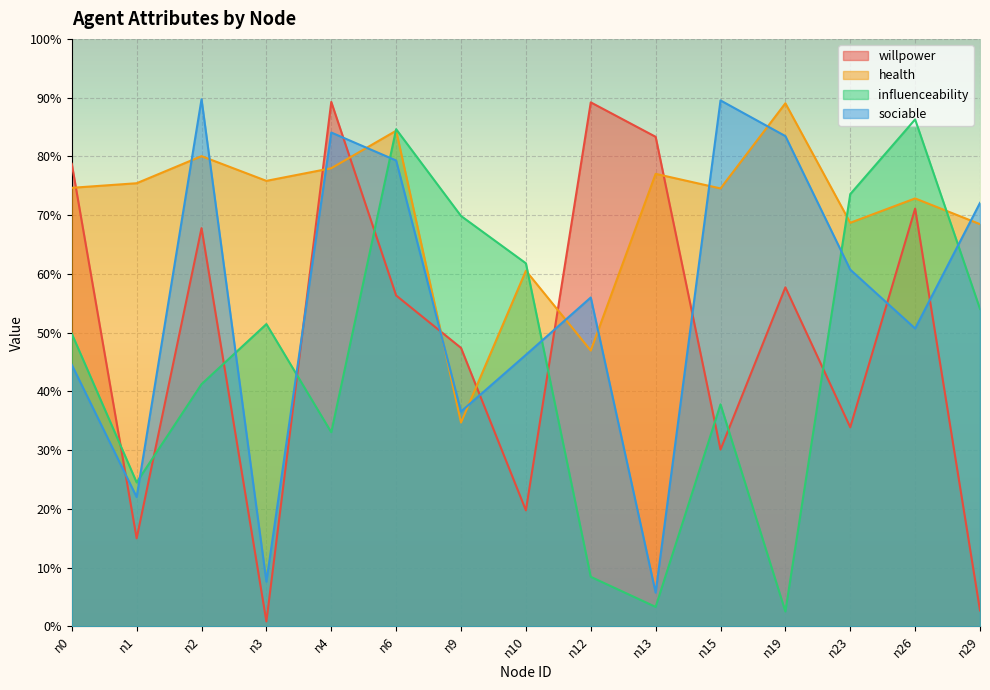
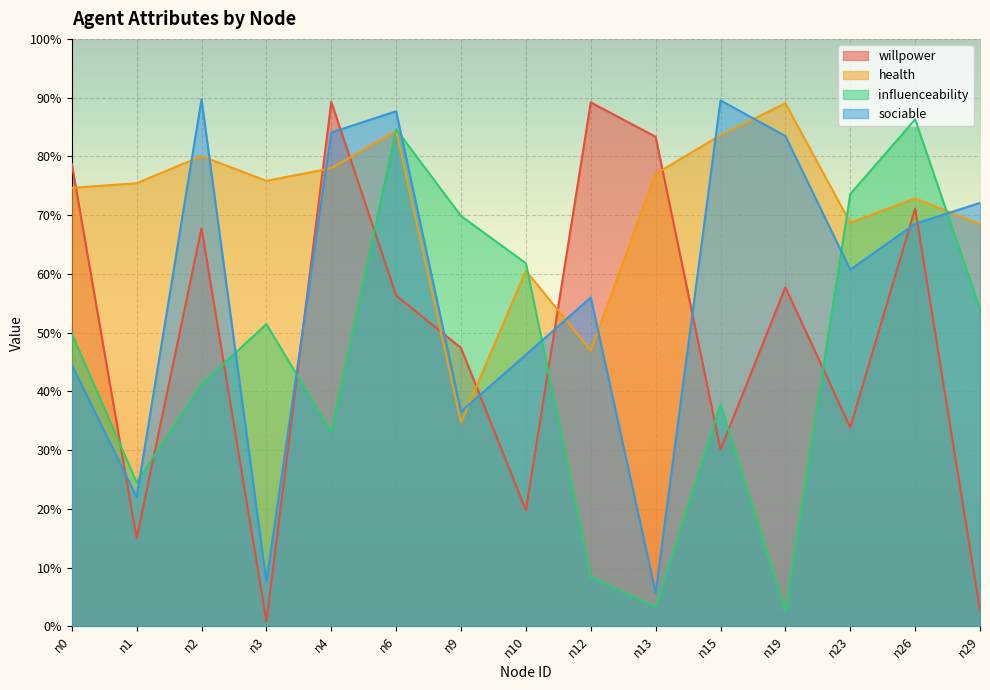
  {
    "willpower": {
      "n0": "79%",
      "n1": "15%",
      "n2": "68%",
      "n3": "1%",
      "n4": "89%",
      "n6": "56%",
      "n9": "47%",
      "n10": "20%",
      "n12": "89%",
      "n13": "83%",
      "n15": "30%",
      "n19": "58%",
      "n23": "34%",
      "n26": "71%",
      "n29": "3%"
    },
    "health": {
      "n0": "75%",
      "n1": "75%",
      "n2": "80%",
      "n3": "76%",
      "n4": "78%",
      "n9": "35%",
      "n10": "61%",
      "n12": "47%",
      "n13": "77%",
-     "n15": "75%",
+     "n15": "84%",
      "n19": "89%",
      "n23": "69%",
      "n26": "73%",
      "n29": "68%"
    },
    "influenceability": {
      "n0": "50%",
      "n1": "24%",
      "n2": "41%",
      "n3": "51%",
      "n4": "33%",
      "n9": "70%",
      "n10": "62%",
      "n12": "8%",
      "n13": "3%",
      "n15": "38%",
      "n19": "3%",
      "n23": "74%",
      "n29": "54%"
    },
    "sociable": {
      "n0": "45%",
      "n1": "22%",
      "n2": "90%",
      "n3": "8%",
      "n4": "84%",
-     "n6": "79%",
+     "n6": "88%",
      "n9": "37%",
      "n10": "46%",
      "n12": "56%",
      "n13": "6%",
      "n15": "90%",
      "n19": "83%",
      "n23": "61%",
-     "n26": "51%",
+     "n26": "69%",
      "n29": "72%"
    }
  }
